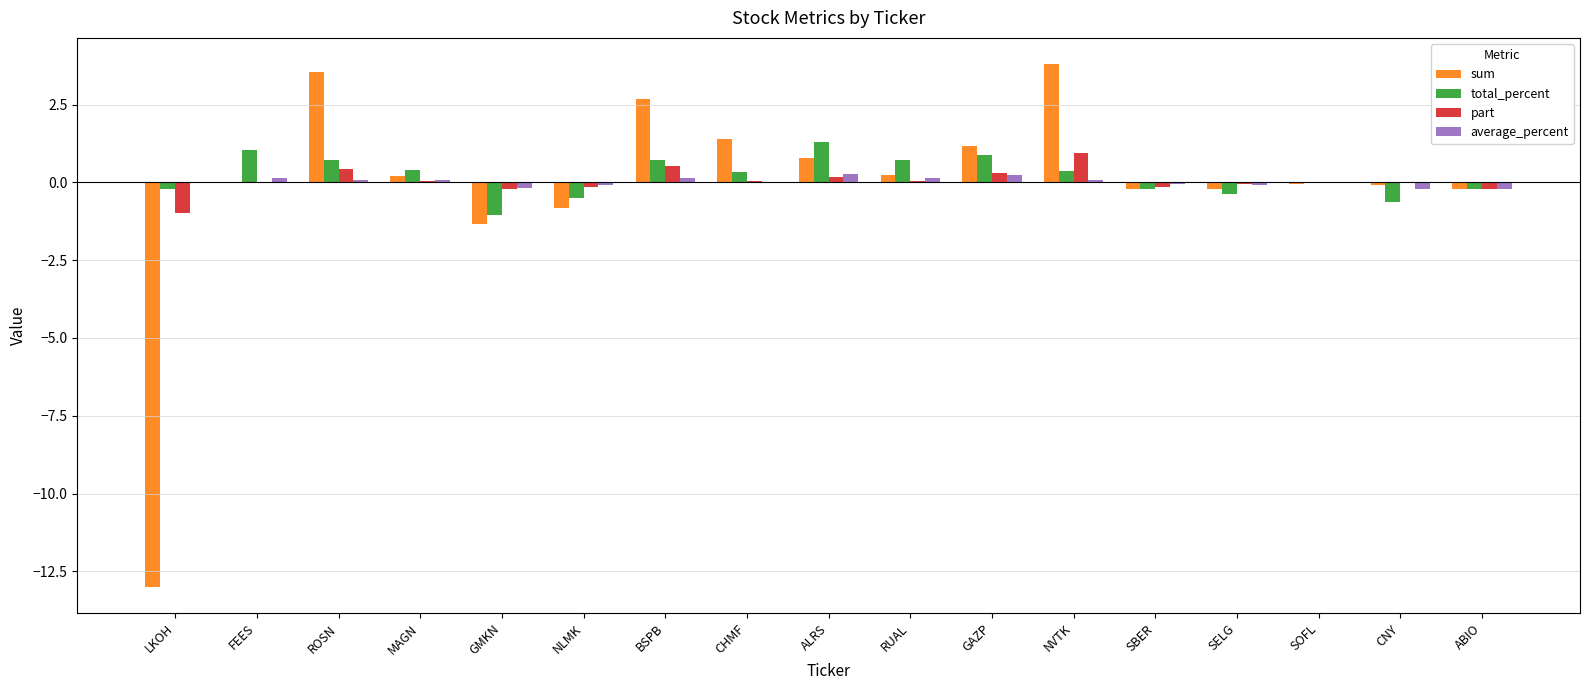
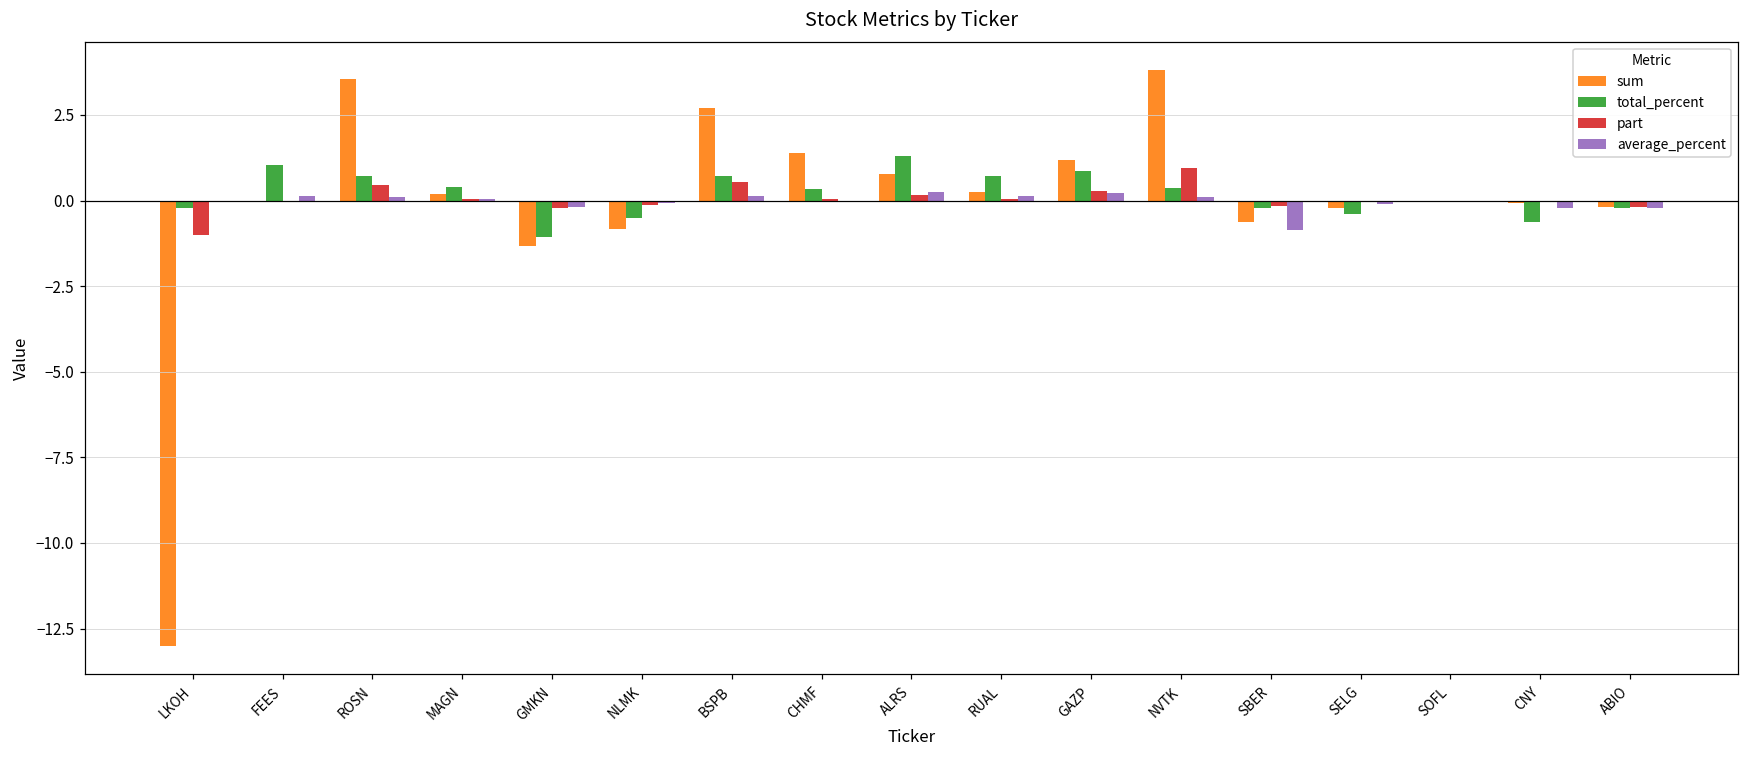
  {
    "sum": {
      "LKOH": -13.0,
      "ROSN": 3.6,
      "MAGN": 0.2,
      "GMKN": -1.3,
      "NLMK": -0.8,
      "BSPB": 2.7,
      "CHMF": 1.4,
      "ALRS": 0.8,
      "RUAL": 0.3,
      "GAZP": 1.2,
      "NVTK": 3.8,
-     "SBER": -0.2,
+     "SBER": -0.6,
      "SELG": -0.2,
      "ABIO": -0.2
    },
    "total_percent": {
      "LKOH": -0.2,
      "FEES": 1.1,
      "ROSN": 0.7,
      "MAGN": 0.4,
      "GMKN": -1.1,
      "NLMK": -0.5,
      "BSPB": 0.7,
      "CHMF": 0.3,
      "ALRS": 1.3,
      "RUAL": 0.7,
      "GAZP": 0.9,
      "NVTK": 0.4,
      "SBER": -0.2,
      "SELG": -0.4,
      "CNY": -0.6,
      "ABIO": -0.2
    },
    "part": {
      "LKOH": -1.0,
      "ROSN": 0.4,
      "GMKN": -0.2,
      "NLMK": -0.1,
      "BSPB": 0.5,
      "ALRS": 0.2,
      "GAZP": 0.3,
      "NVTK": 1.0,
      "SBER": -0.2,
      "ABIO": -0.2
    },
    "average_percent": {
      "FEES": 0.1,
      "ROSN": 0.1,
      "GMKN": -0.2,
      "BSPB": 0.1,
      "CHMF": 0.0,
      "ALRS": 0.3,
      "RUAL": 0.1,
      "GAZP": 0.2,
      "NVTK": 0.1,
-     "SBER": -0.1,
+     "SBER": -0.9,
      "SELG": -0.1,
      "CNY": -0.2,
      "ABIO": -0.2
    }
  }
